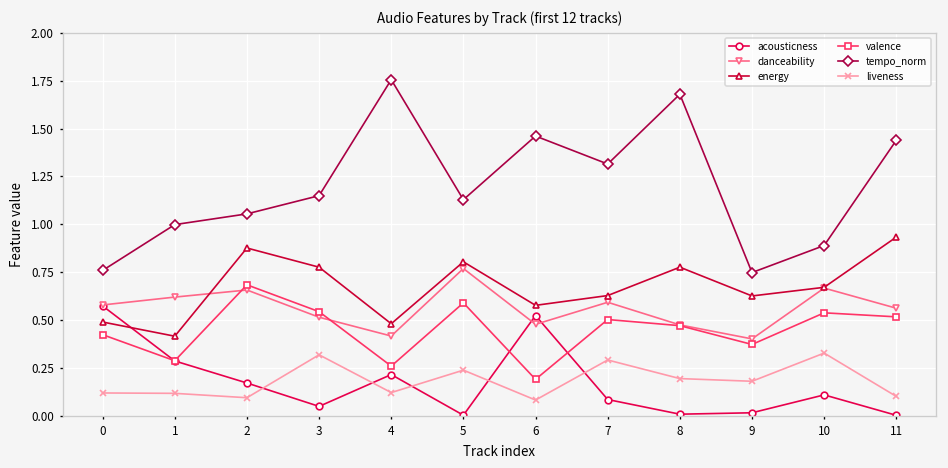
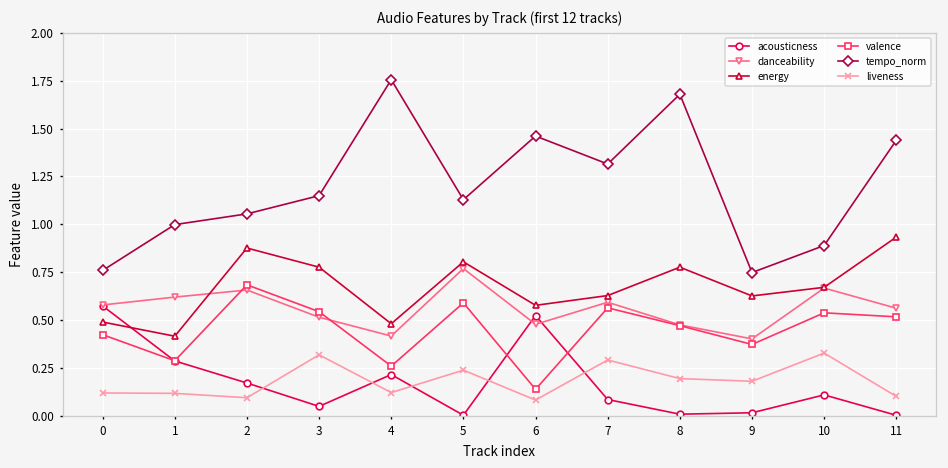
  {
    "danceability": {
      "1": 0.62,
      "2": 0.66,
      "3": 0.52,
      "4": 0.42,
      "5": 0.77,
      "6": 0.48,
      "7": 0.59,
      "9": 0.40,
      "11": 0.56
    },
    "valence": {
      "0": 0.43,
      "2": 0.69,
      "3": 0.55,
      "4": 0.26,
      "5": 0.59,
-     "6": 0.19,
-     "7": 0.50,
+     "6": 0.14,
+     "7": 0.57,
      "9": 0.37,
      "10": 0.54,
      "11": 0.52
    },
    "liveness": {
      "0": 0.12,
      "1": 0.12,
      "2": 0.10,
      "3": 0.32,
      "4": 0.12,
      "5": 0.24,
      "6": 0.08,
      "7": 0.29,
      "8": 0.20,
      "9": 0.18,
      "10": 0.33,
      "11": 0.10
    }
  }
